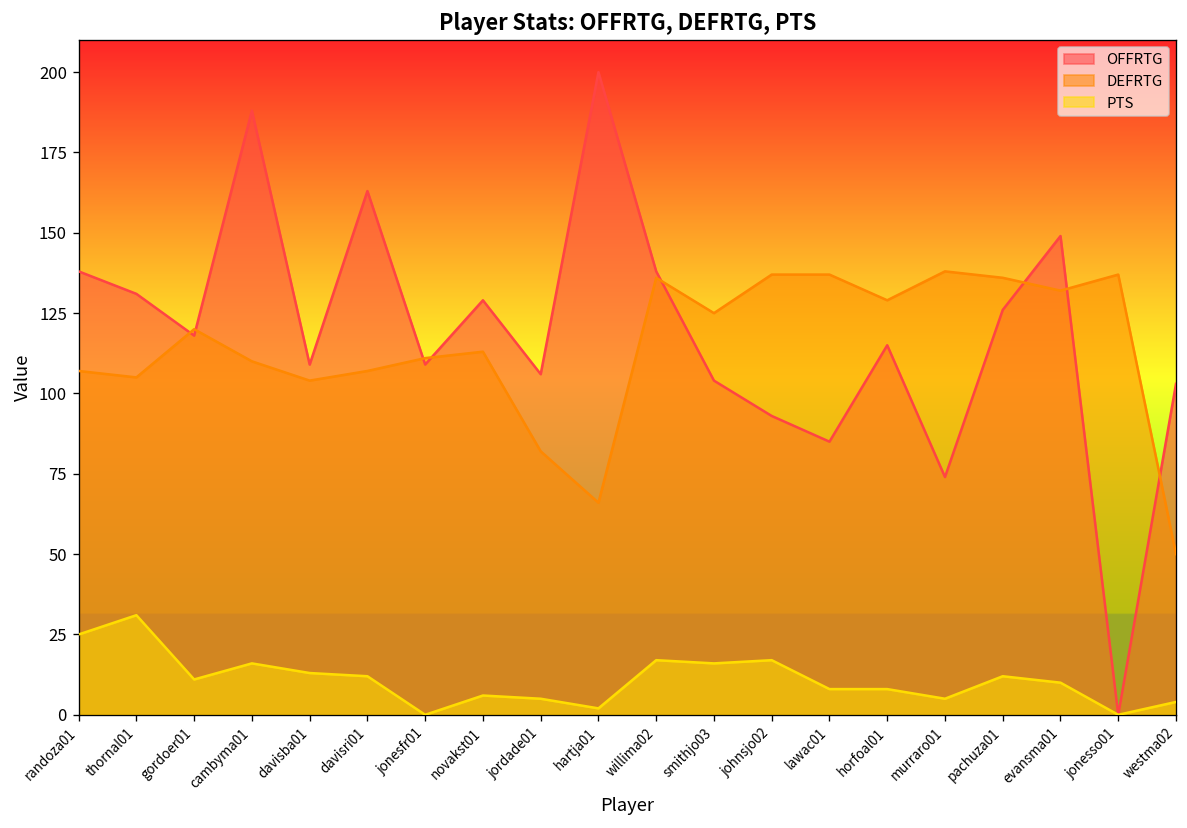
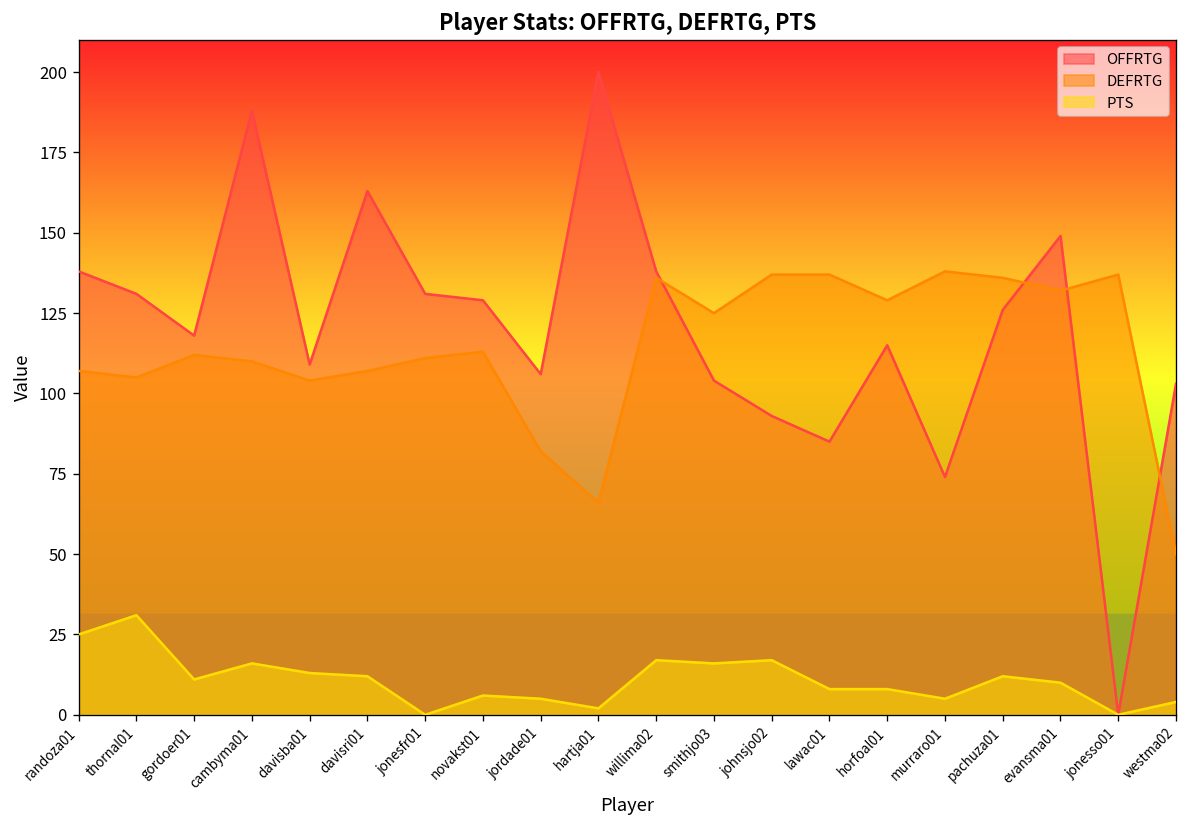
  {
    "OFFRTG": {
      "randoza01": 138,
      "thornal01": 131,
      "gordoer01": 118,
      "cambyma01": 188,
      "davisba01": 109,
      "davisri01": 163,
-     "jonesfr01": 109,
+     "jonesfr01": 131,
      "novakst01": 129,
      "jordade01": 106,
      "hartja01": 200,
      "willima02": 138,
      "smithjo03": 104,
      "johnsjo02": 93,
      "lawac01": 85,
      "horfoal01": 115,
      "murraro01": 74,
      "pachuza01": 126,
      "evansma01": 149,
      "westma02": 103
    },
    "DEFRTG": {
      "randoza01": 107,
      "thornal01": 105,
-     "gordoer01": 120,
+     "gordoer01": 112,
      "cambyma01": 110,
      "davisba01": 104,
      "davisri01": 107,
      "jonesfr01": 111,
      "novakst01": 113,
      "jordade01": 82,
      "hartja01": 66,
      "willima02": 136,
      "smithjo03": 125,
      "johnsjo02": 137,
      "lawac01": 137,
      "horfoal01": 129,
      "murraro01": 138,
      "pachuza01": 136,
      "evansma01": 132,
      "jonesso01": 137,
      "westma02": 50
    },
    "PTS": {
      "randoza01": 25,
      "thornal01": 31,
      "gordoer01": 11,
      "cambyma01": 16,
      "davisba01": 13,
      "davisri01": 12,
      "jonesfr01": 0,
      "novakst01": 6,
      "jordade01": 5,
      "hartja01": 2,
      "willima02": 17,
      "smithjo03": 16,
      "johnsjo02": 17,
      "lawac01": 8,
      "horfoal01": 8,
      "murraro01": 5,
      "pachuza01": 12,
      "evansma01": 10,
      "westma02": 4
    }
  }
